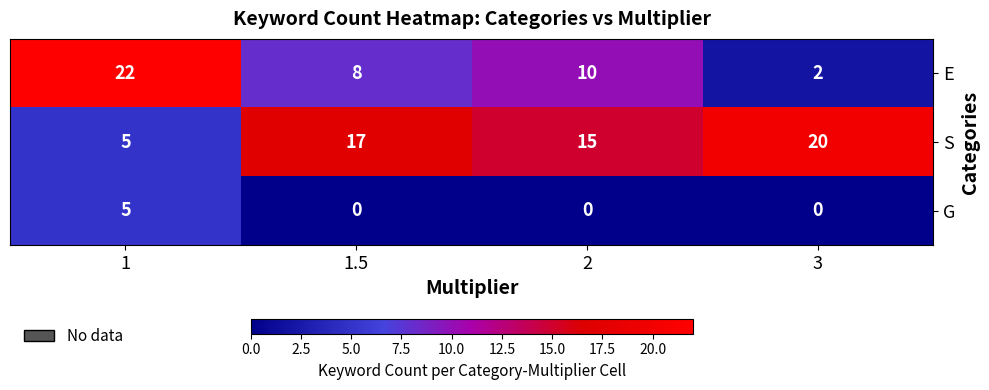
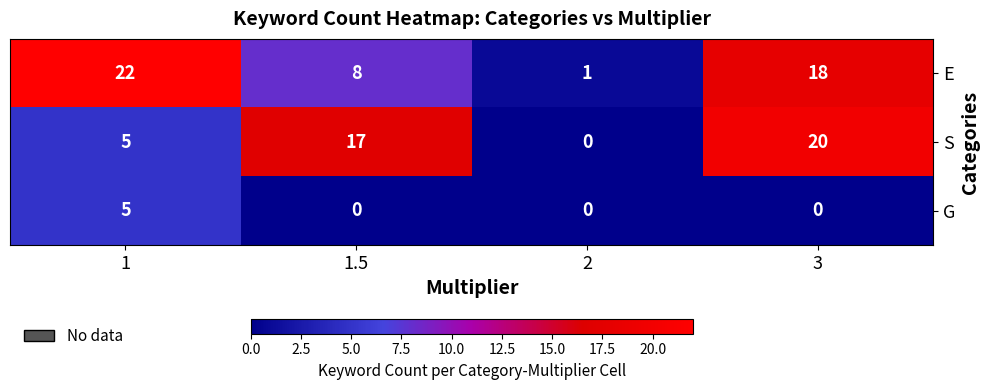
  {
    "E": {
      "1": 22,
      "1.5": 8,
-     "2": 10,
-     "3": 2
+     "2": 1,
+     "3": 18
    },
    "S": {
      "1": 5,
      "1.5": 17,
-     "2": 15,
+     "2": 0,
      "3": 20
    },
    "G": {
      "1": 5,
      "1.5": 0,
      "2": 0,
      "3": 0
    }
  }
